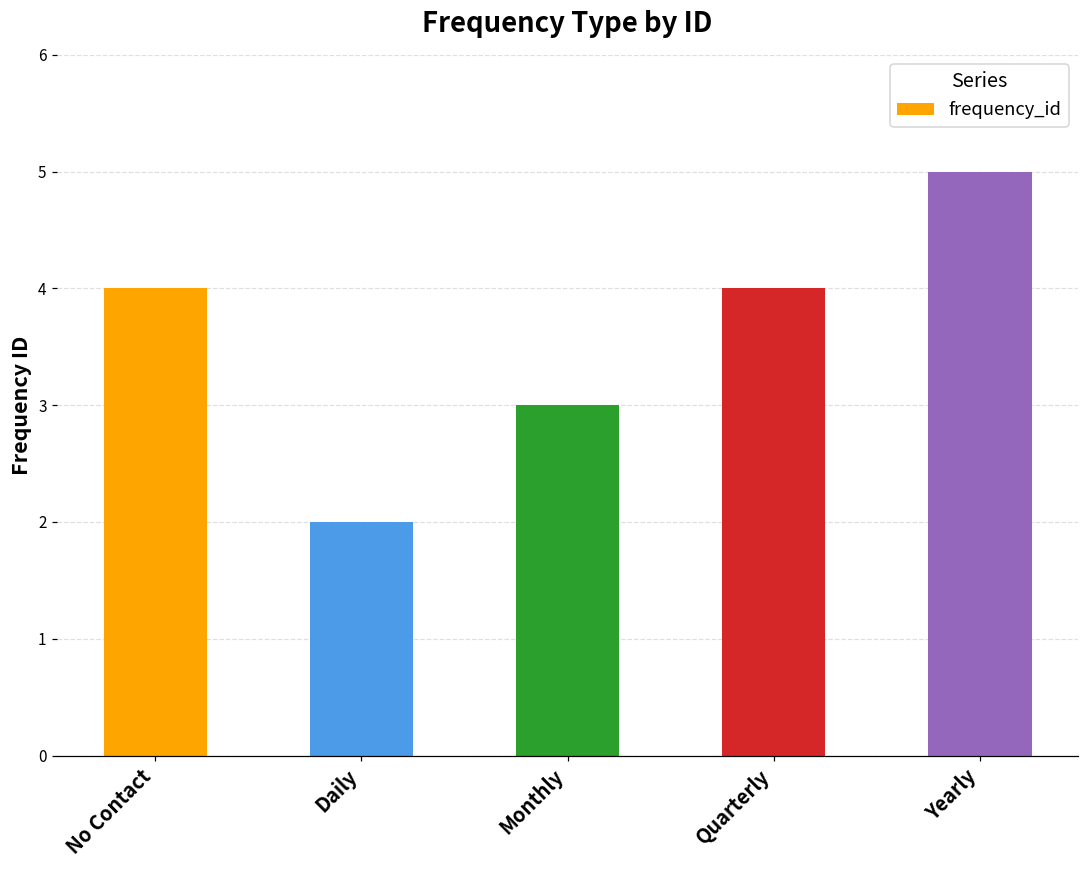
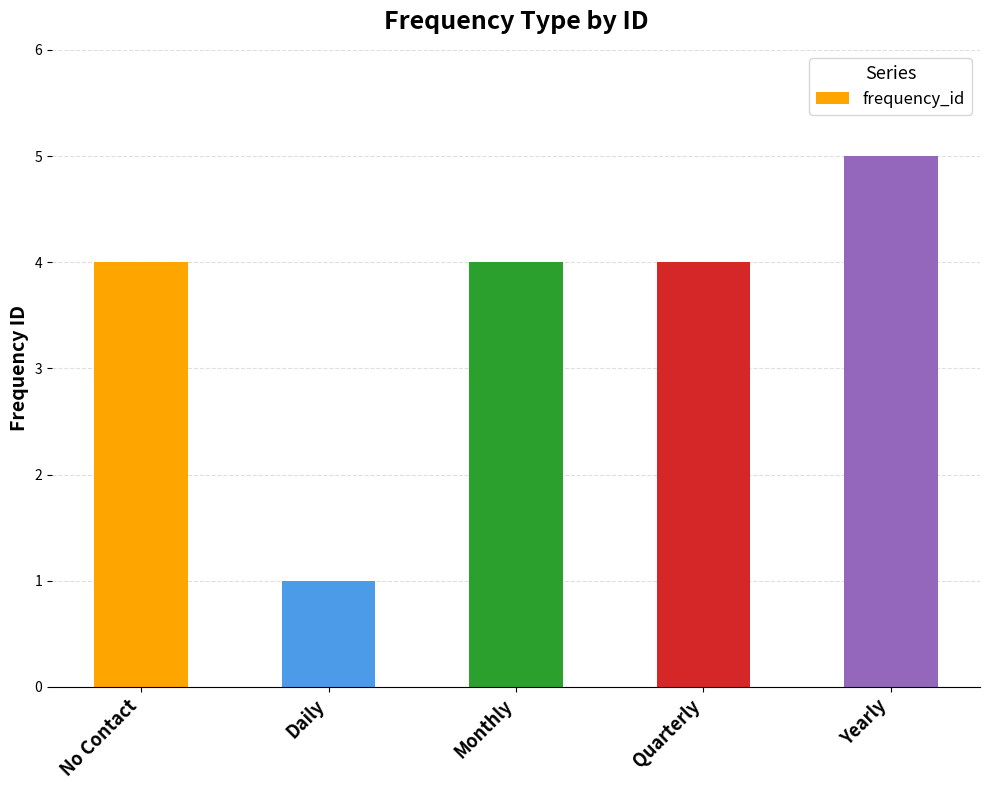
  {
    "No Contact": 4,
-   "Daily": 2,
-   "Monthly": 3,
+   "Daily": 1,
+   "Monthly": 4,
    "Quarterly": 4,
    "Yearly": 5
  }
